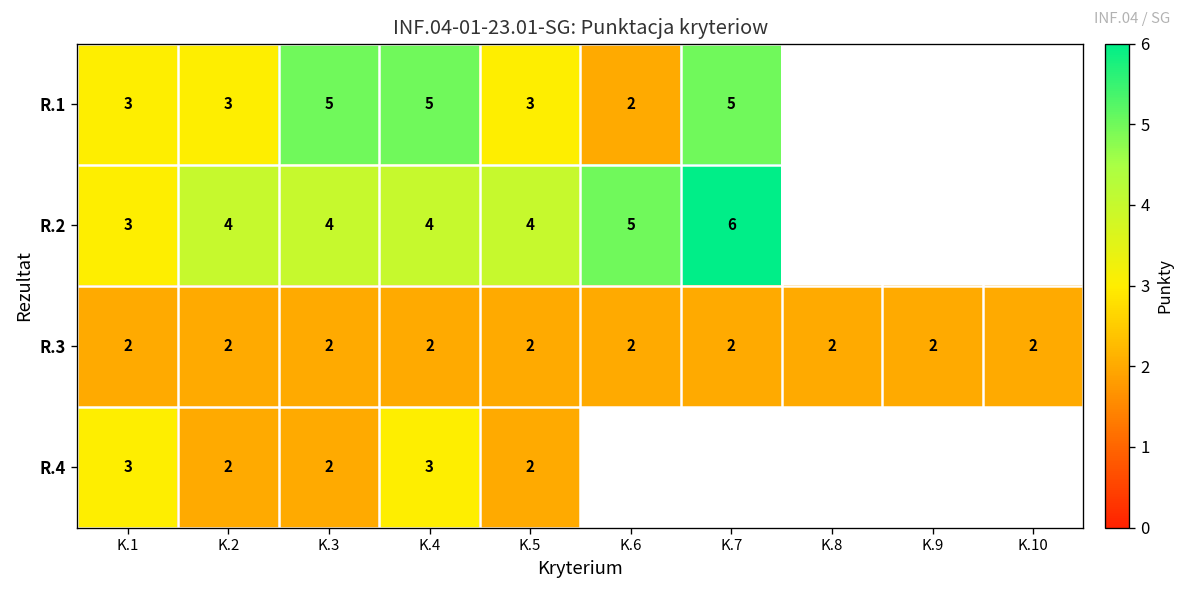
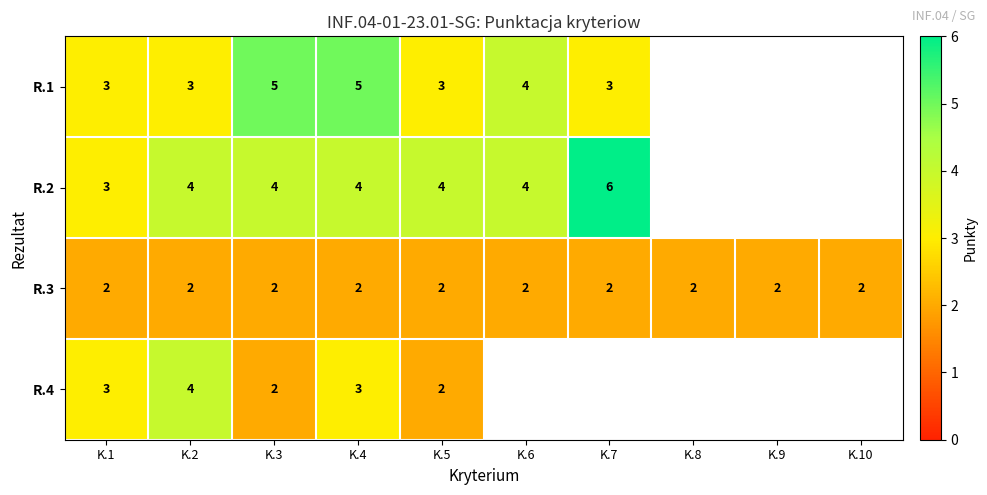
  {
    "R.1": {
      "K.1": 3,
      "K.2": 3,
      "K.3": 5,
      "K.4": 5,
      "K.5": 3,
-     "K.6": 2,
-     "K.7": 5
+     "K.6": 4,
+     "K.7": 3
    },
    "R.2": {
      "K.1": 3,
      "K.2": 4,
      "K.3": 4,
      "K.4": 4,
      "K.5": 4,
-     "K.6": 5,
+     "K.6": 4,
      "K.7": 6
    },
    "R.3": {
      "K.1": 2,
      "K.2": 2,
      "K.3": 2,
      "K.4": 2,
      "K.5": 2,
      "K.6": 2,
      "K.7": 2,
      "K.8": 2,
      "K.9": 2,
      "K.10": 2
    },
    "R.4": {
      "K.1": 3,
-     "K.2": 2,
+     "K.2": 4,
      "K.3": 2,
      "K.4": 3,
      "K.5": 2
    }
  }
